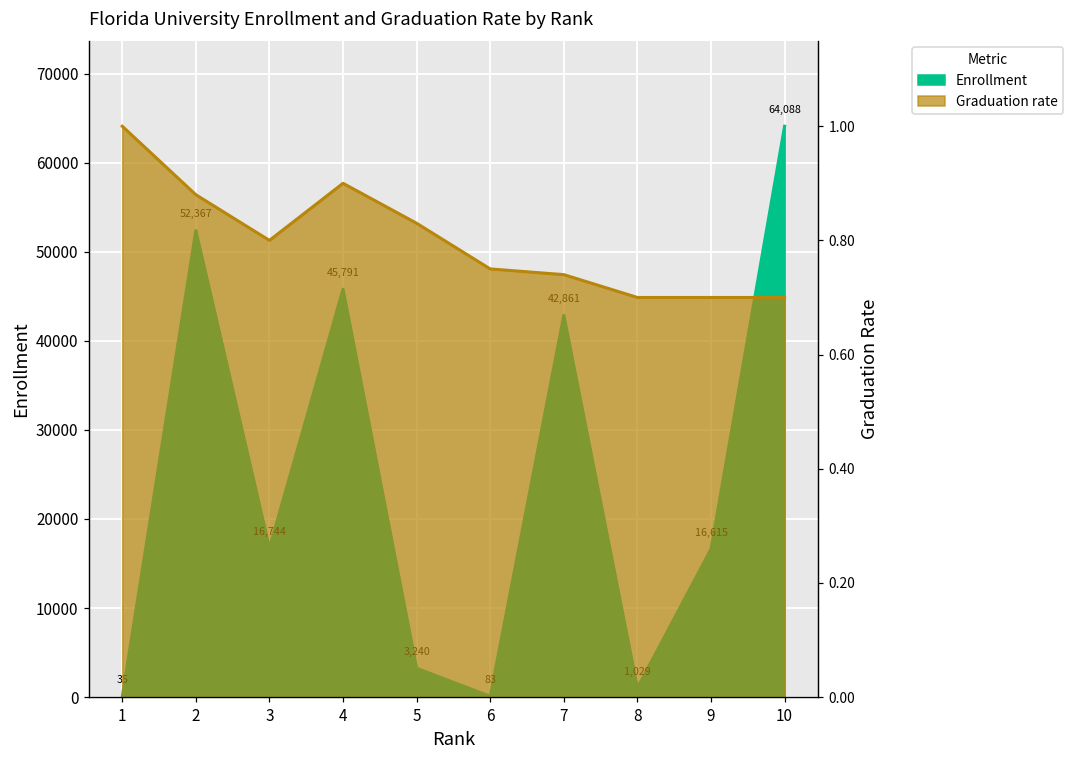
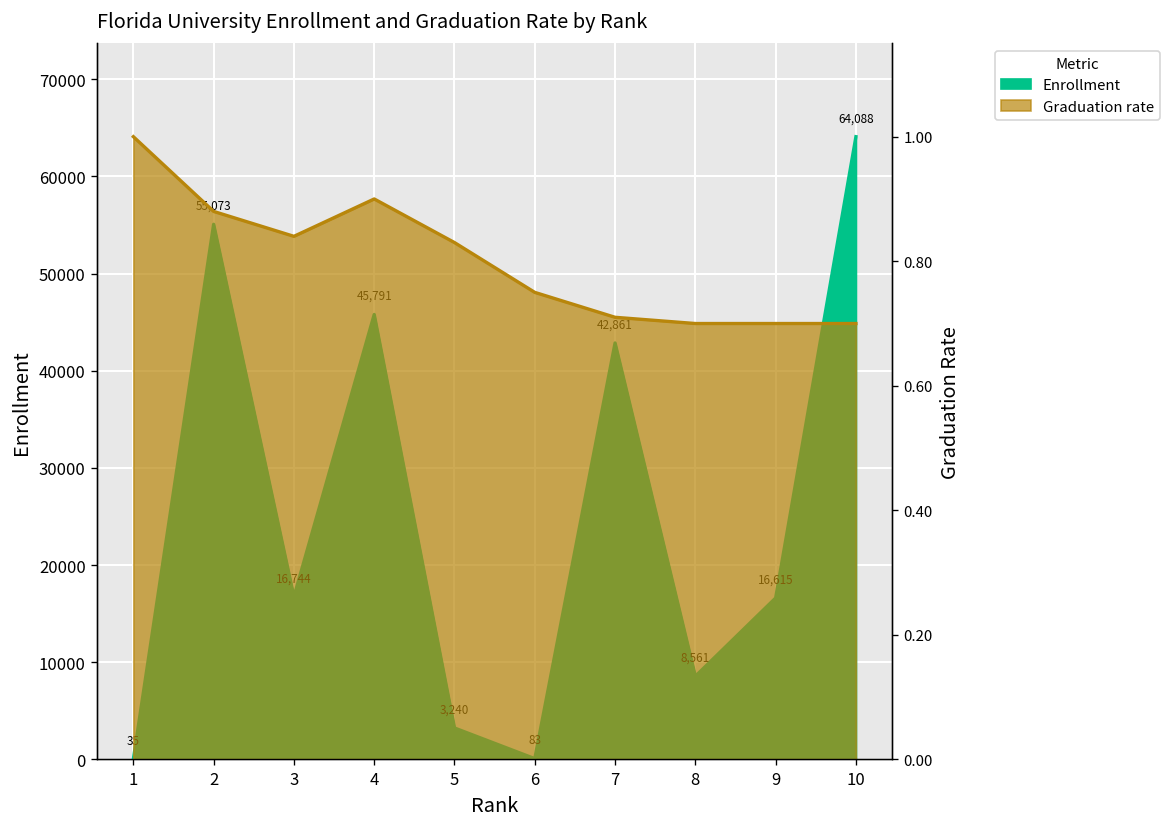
  {
    "Enrollment": {
      "1": "35",
-     "2": "52,367",
+     "2": "55,073",
      "3": "16,744",
      "4": "45,791",
      "5": "3,240",
      "6": "83",
      "7": "42,861",
-     "8": "1,029",
+     "8": "8,561",
      "9": "16,615",
      "10": "64,088"
    },
    "Graduation rate": {
      "1": "1.00",
      "2": "0.88",
-     "3": "0.80",
+     "3": "0.84",
      "4": "0.90",
      "5": "0.83",
      "6": "0.75",
-     "7": "0.74",
+     "7": "0.71",
      "8": "0.70",
      "9": "0.70",
      "10": "0.70"
    }
  }
